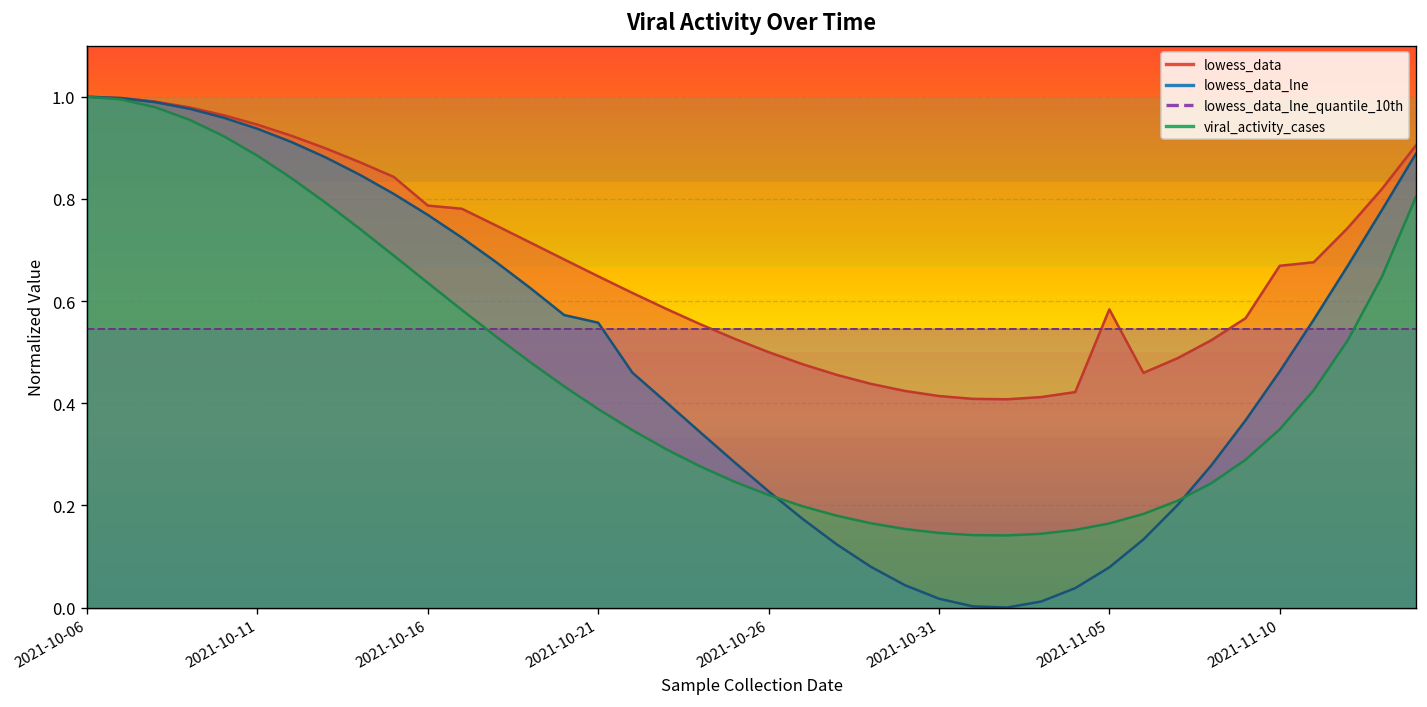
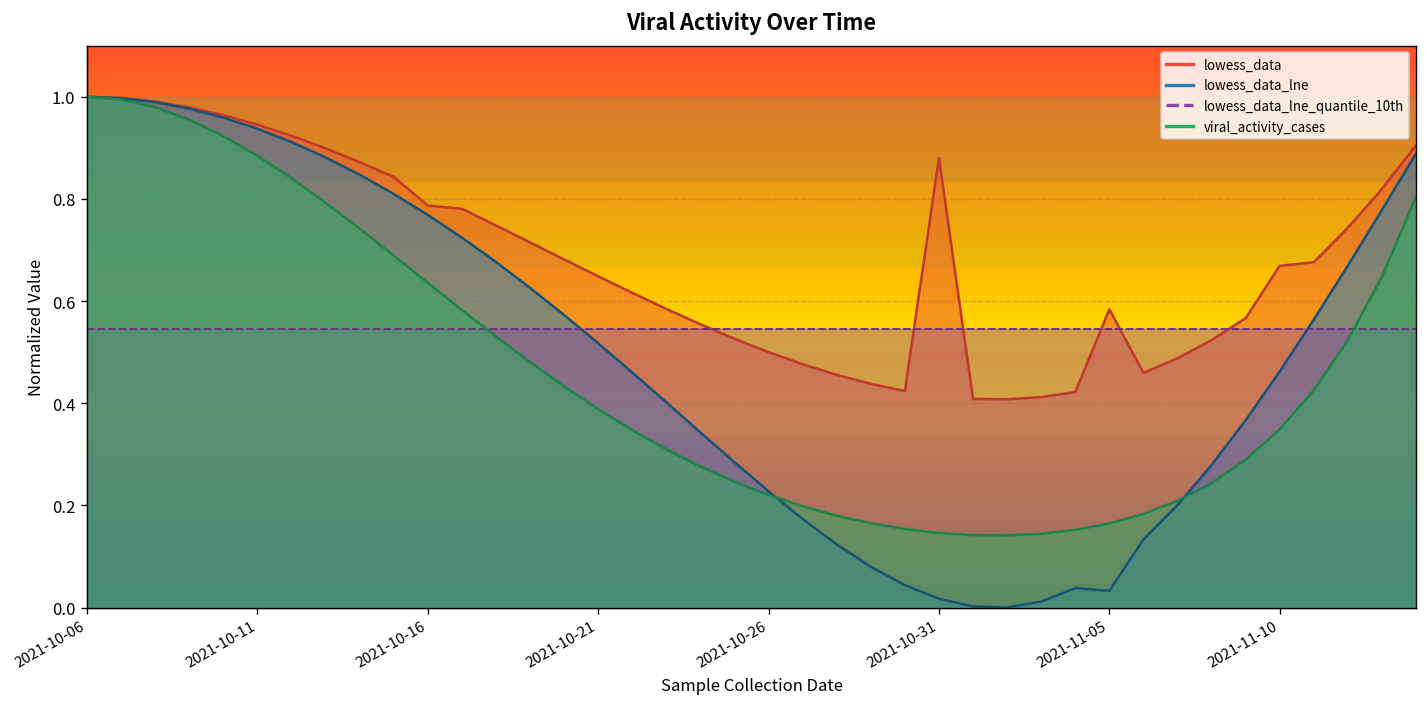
  {
    "lowess_data": {
      "2021-10-11": 0.95,
      "2021-10-16": 0.79,
      "2021-10-21": 0.65,
      "2021-10-26": 0.50,
-     "2021-10-31": 0.41,
+     "2021-10-31": 0.88,
      "2021-11-05": 0.58,
      "2021-11-10": 0.67
    },
    "lowess_data_lne": {
      "2021-10-11": 0.94,
      "2021-10-16": 0.77,
-     "2021-10-21": 0.56,
+     "2021-10-21": 0.52,
      "2021-10-26": 0.23,
      "2021-10-31": 0.02,
-     "2021-11-05": 0.08,
+     "2021-11-05": 0.03,
      "2021-11-10": 0.46
    },
    "lowess_data_lne_quantile_10th": {
      "2021-10-06": 0.54,
      "2021-10-11": 0.54,
      "2021-10-16": 0.54,
      "2021-10-21": 0.54,
      "2021-10-26": 0.54,
      "2021-10-31": 0.54,
      "2021-11-05": 0.54,
      "2021-11-10": 0.54
    },
    "viral_activity_cases": {
      "2021-10-11": 0.88,
      "2021-10-16": 0.64,
      "2021-10-21": 0.39,
      "2021-10-26": 0.22,
      "2021-10-31": 0.15,
      "2021-11-05": 0.16,
      "2021-11-10": 0.35
    }
  }
